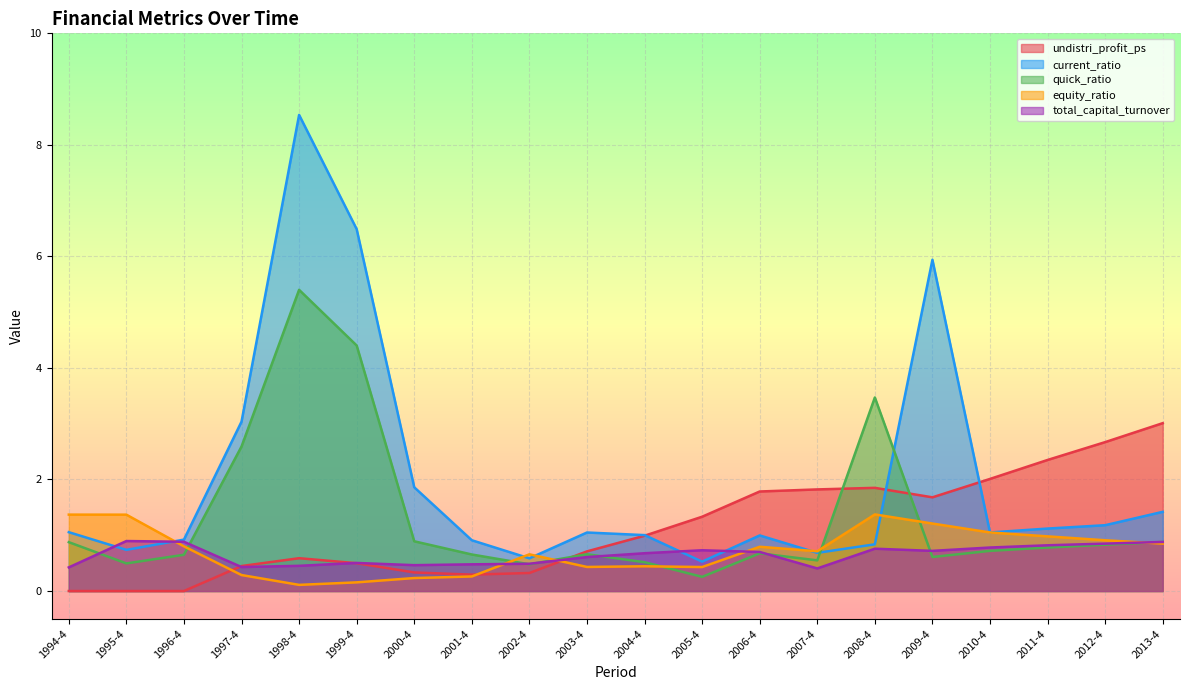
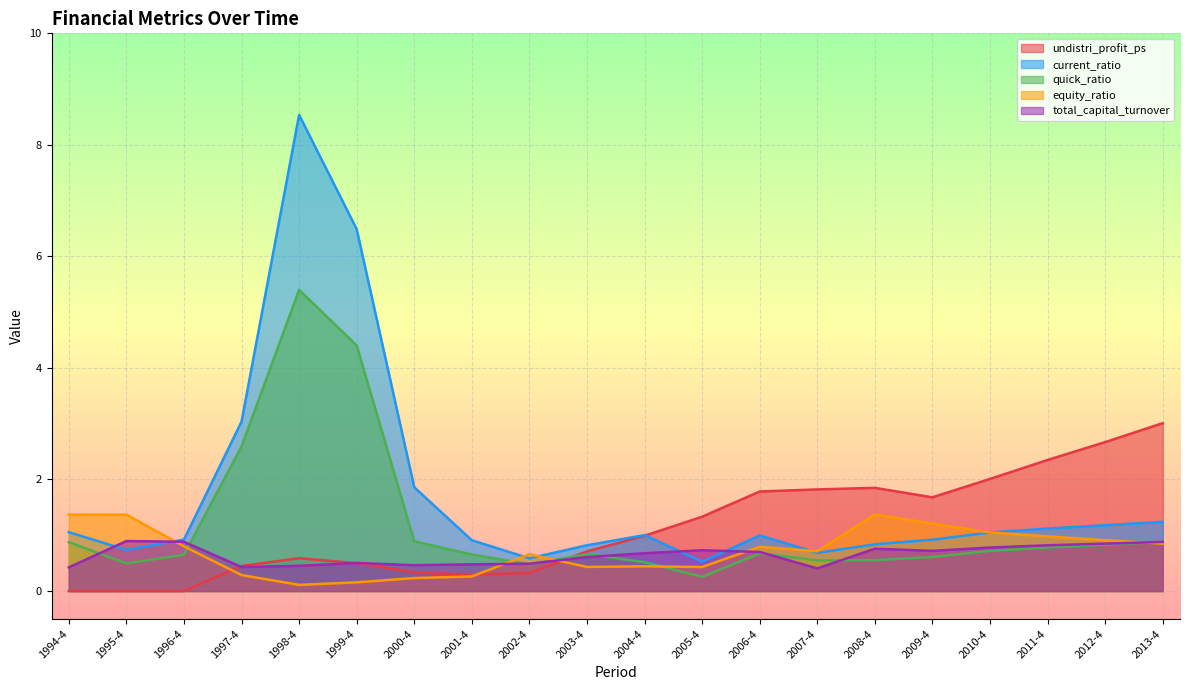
  {
    "undistri_profit_ps": {
      "1994-4": 0.0,
      "1995-4": 0.0,
      "1996-4": 0.0,
      "1998-4": 0.6,
      "2000-4": 0.3,
      "2002-4": 0.3,
      "2003-4": 0.7,
      "2005-4": 1.3,
      "2006-4": 1.8,
      "2007-4": 1.8,
      "2008-4": 1.9,
      "2009-4": 1.7,
      "2010-4": 2.0,
      "2011-4": 2.4,
      "2012-4": 2.7,
      "2013-4": 3.0
    },
    "current_ratio": {
      "1994-4": 1.1,
      "1995-4": 0.7,
      "1997-4": 3.0,
      "1998-4": 8.5,
      "1999-4": 6.5,
      "2000-4": 1.9,
      "2001-4": 0.9,
      "2002-4": 0.6,
-     "2003-4": 1.0,
+     "2003-4": 0.8,
      "2005-4": 0.5,
      "2006-4": 1.0,
      "2008-4": 0.8,
-     "2009-4": 5.9,
+     "2009-4": 0.9,
      "2011-4": 1.1,
      "2012-4": 1.2,
-     "2013-4": 1.4
+     "2013-4": 1.2
    },
    "quick_ratio": {
      "1994-4": 0.9,
      "1995-4": 0.5,
      "1996-4": 0.7,
      "1997-4": 2.6,
      "1998-4": 5.4,
      "1999-4": 4.4,
      "2000-4": 0.9,
      "2001-4": 0.7,
      "2003-4": 0.7,
      "2004-4": 0.5,
      "2005-4": 0.3,
      "2007-4": 0.5,
-     "2008-4": 3.5,
+     "2008-4": 0.6,
      "2009-4": 0.6,
      "2010-4": 0.7
    },
    "equity_ratio": {
      "1994-4": 1.4,
      "1995-4": 1.4,
      "1996-4": 0.8,
      "1997-4": 0.3,
      "1998-4": 0.1,
      "1999-4": 0.2,
      "2000-4": 0.2,
      "2002-4": 0.7,
      "2003-4": 0.4,
      "2004-4": 0.4,
      "2005-4": 0.4,
      "2006-4": 0.8,
      "2008-4": 1.4,
      "2009-4": 1.2,
      "2011-4": 1.0,
      "2012-4": 0.9
    },
    "total_capital_turnover": {
      "1994-4": 0.4,
      "1995-4": 0.9,
      "1998-4": 0.5,
      "2000-4": 0.5,
      "2001-4": 0.5,
      "2003-4": 0.6,
      "2004-4": 0.7,
      "2005-4": 0.7,
      "2007-4": 0.4,
      "2008-4": 0.8,
      "2009-4": 0.7,
      "2010-4": 0.8
    }
  }
